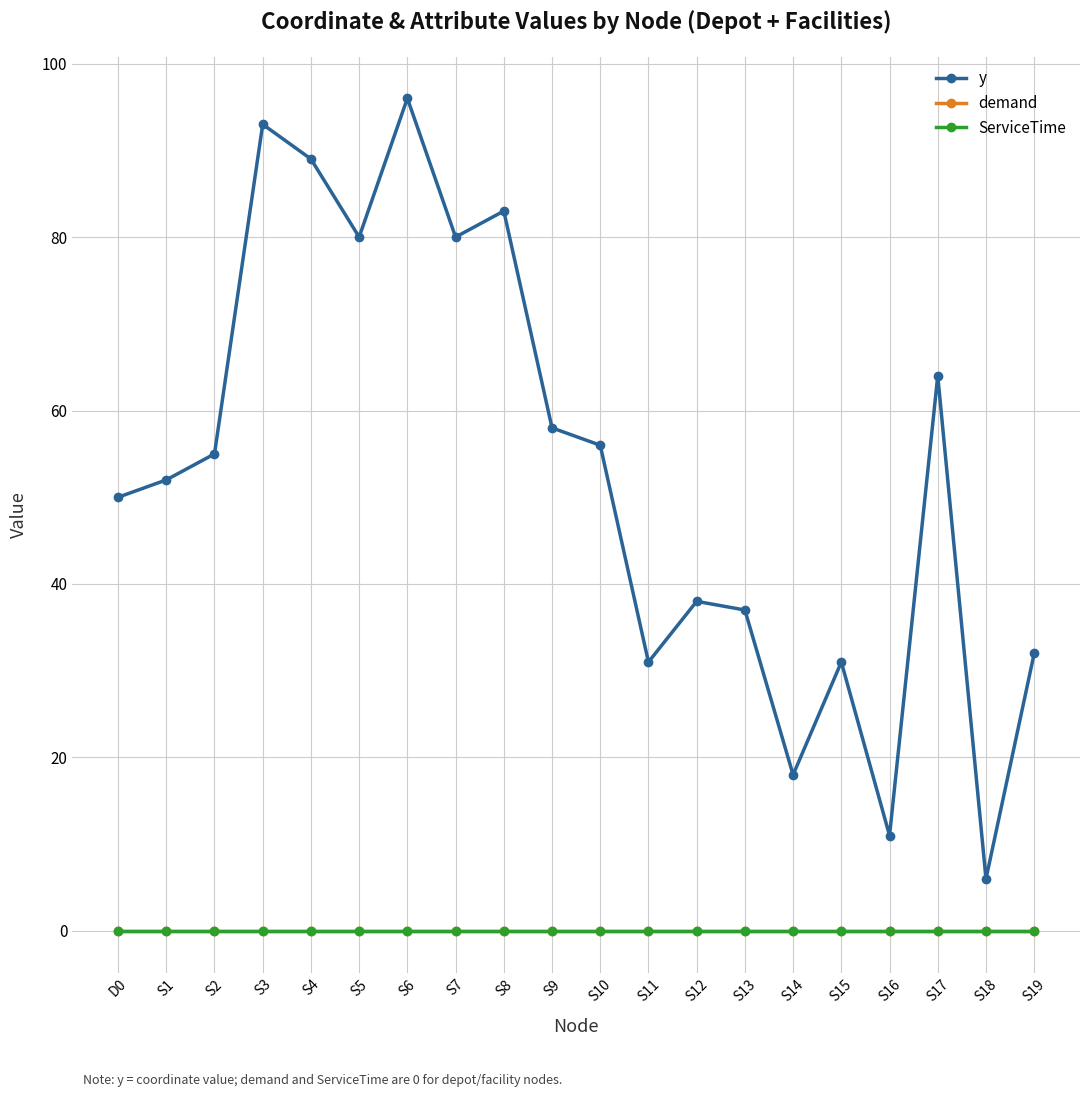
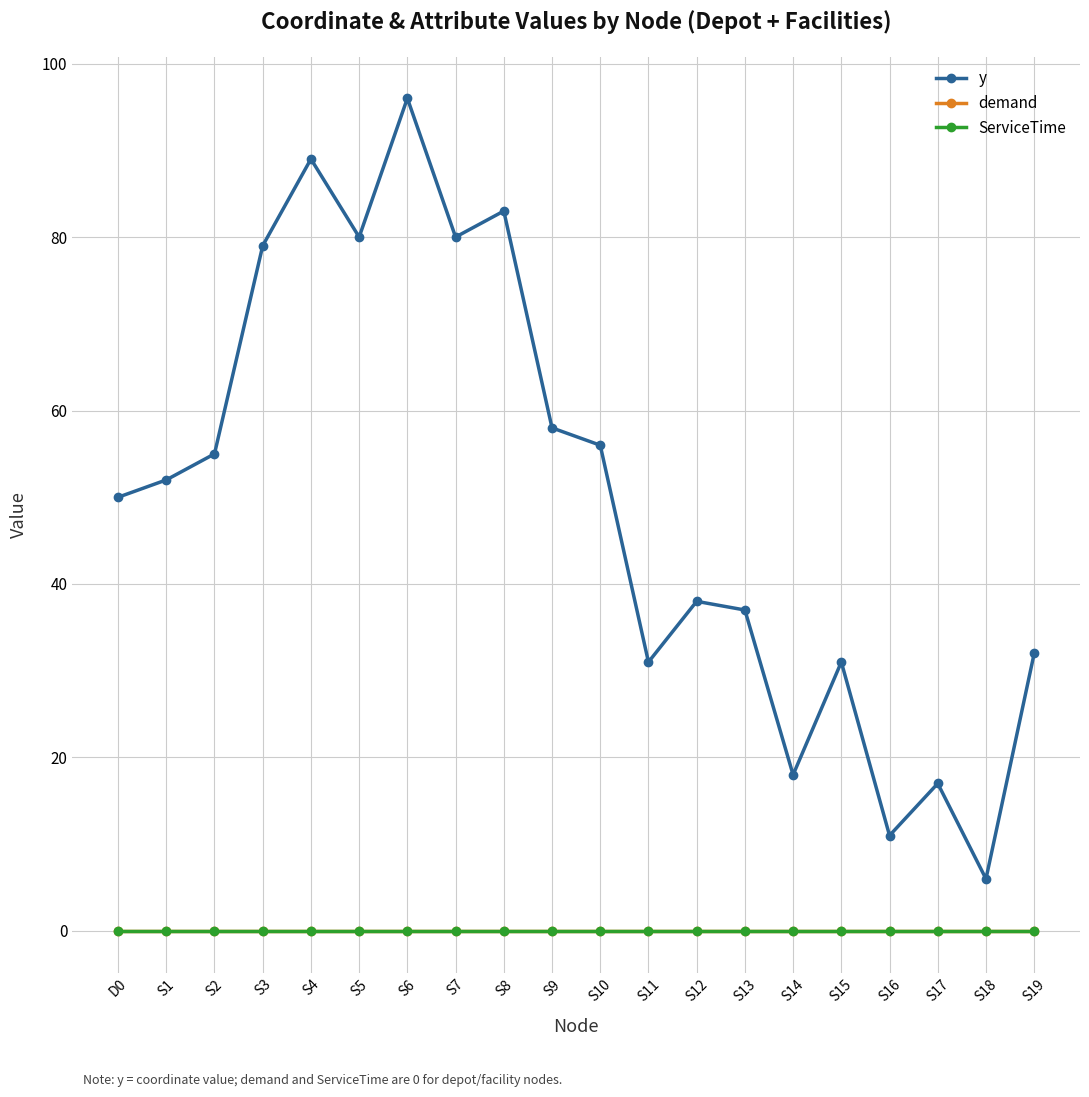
  {
    "y": {
      "D0": 50,
      "S1": 52,
      "S2": 55,
-     "S3": 93,
+     "S3": 79,
      "S4": 89,
      "S5": 80,
      "S6": 96,
      "S7": 80,
      "S8": 83,
      "S9": 58,
      "S10": 56,
      "S11": 31,
      "S12": 38,
      "S13": 37,
      "S14": 18,
      "S15": 31,
      "S16": 11,
-     "S17": 64,
+     "S17": 17,
      "S18": 6,
      "S19": 32
    },
    "ServiceTime": {
      "D0": 0,
      "S1": 0,
      "S2": 0,
      "S3": 0,
      "S4": 0,
      "S5": 0,
      "S6": 0,
      "S7": 0,
      "S8": 0,
      "S9": 0,
      "S10": 0,
      "S11": 0,
      "S12": 0,
      "S13": 0,
      "S14": 0,
      "S15": 0,
      "S16": 0,
      "S17": 0,
      "S18": 0,
      "S19": 0
    }
  }
